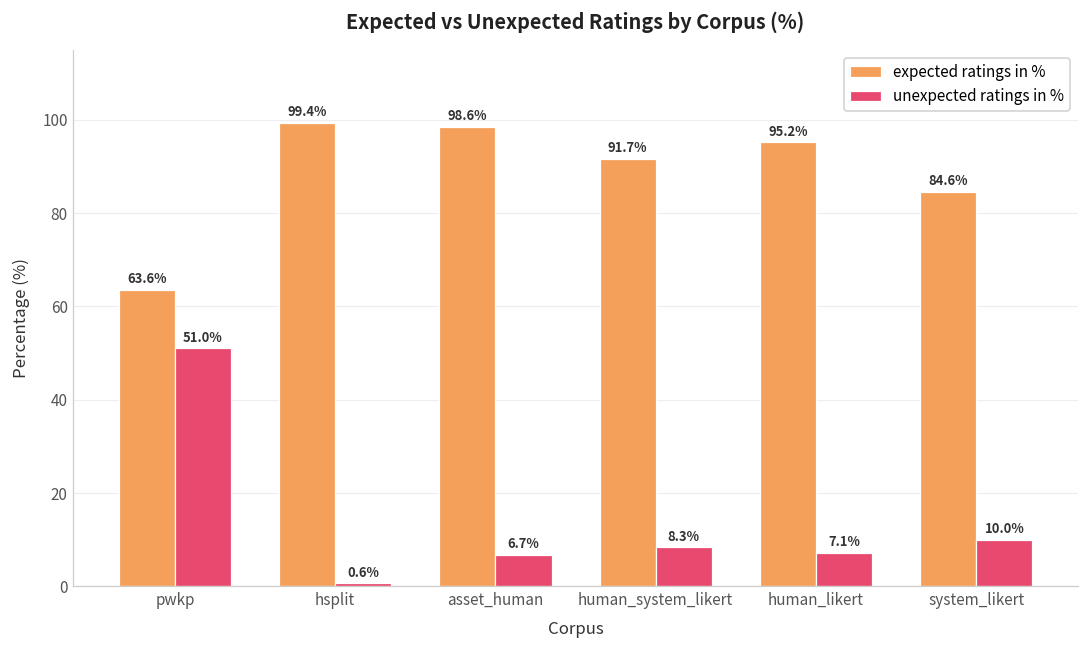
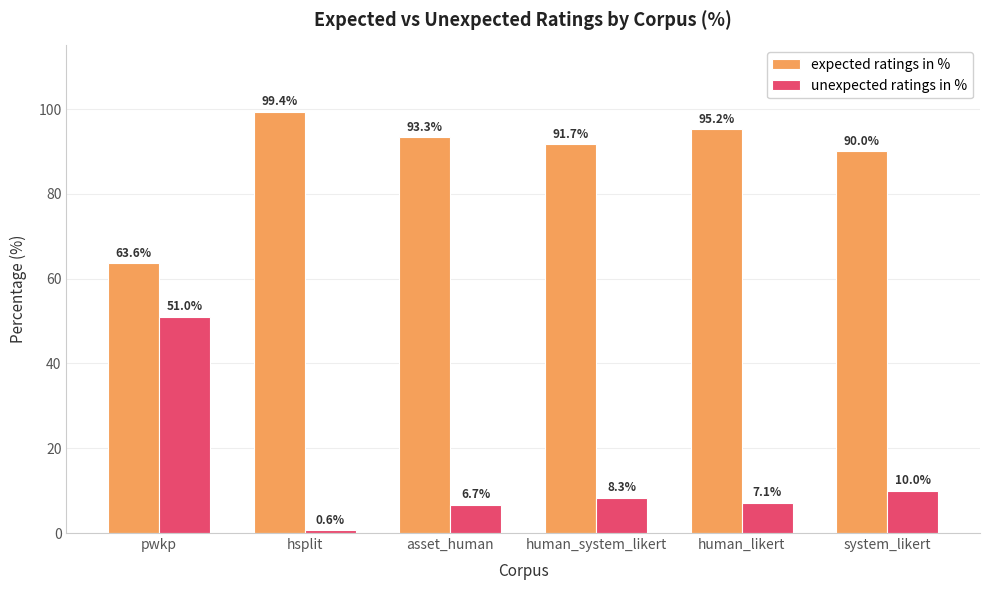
  {
    "expected ratings in %": {
      "pwkp": "63.6%",
      "hsplit": "99.4%",
-     "asset_human": "98.6%",
+     "asset_human": "93.3%",
      "human_system_likert": "91.7%",
      "human_likert": "95.2%",
-     "system_likert": "84.6%"
+     "system_likert": "90.0%"
    },
    "unexpected ratings in %": {
      "pwkp": "51.0%",
      "hsplit": "0.6%",
      "asset_human": "6.7%",
      "human_system_likert": "8.3%",
      "human_likert": "7.1%",
      "system_likert": "10.0%"
    }
  }
